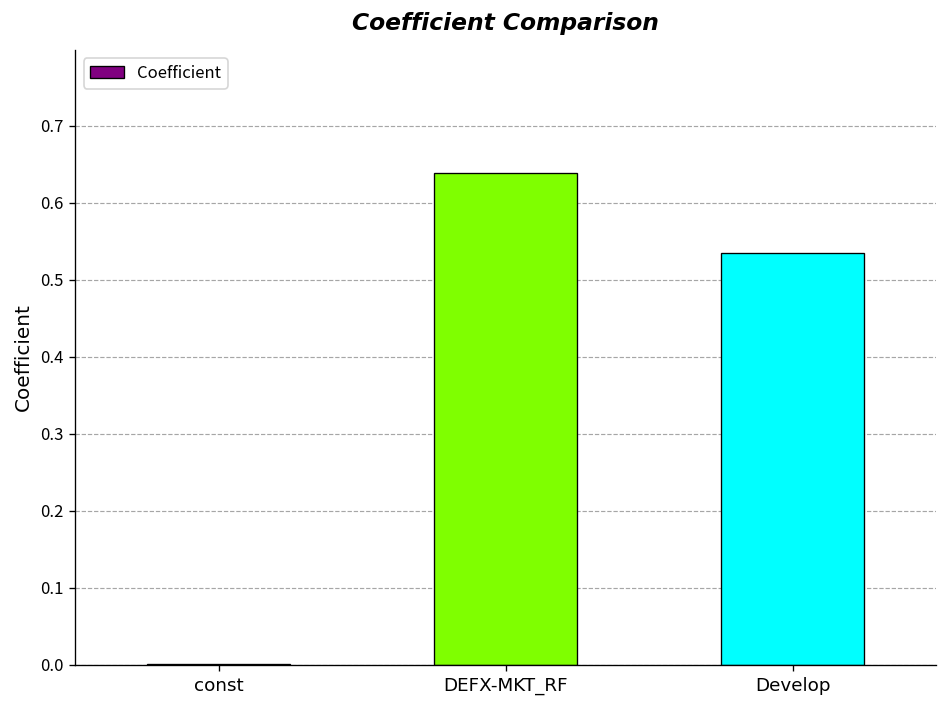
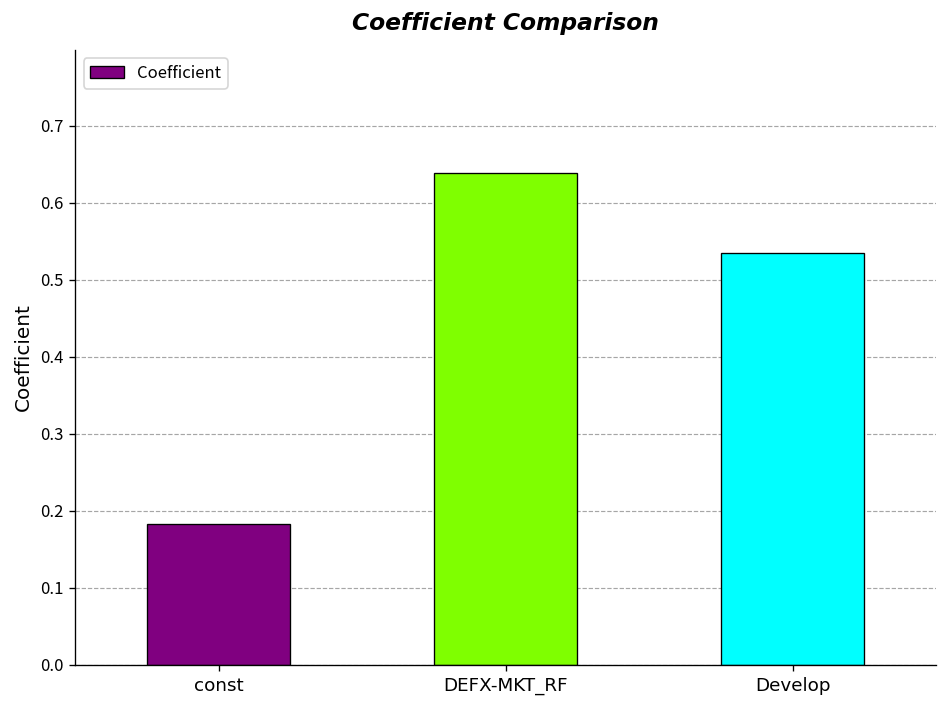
  {
-   "const": 0.00,
+   "const": 0.18,
    "DEFX-MKT_RF": 0.64,
    "Develop": 0.53
  }
